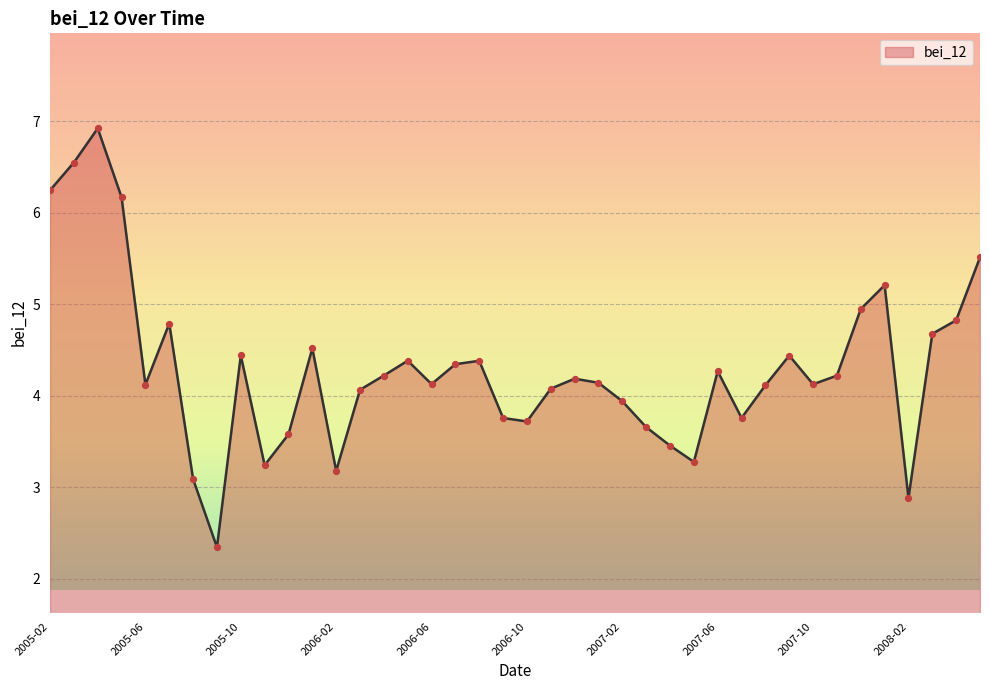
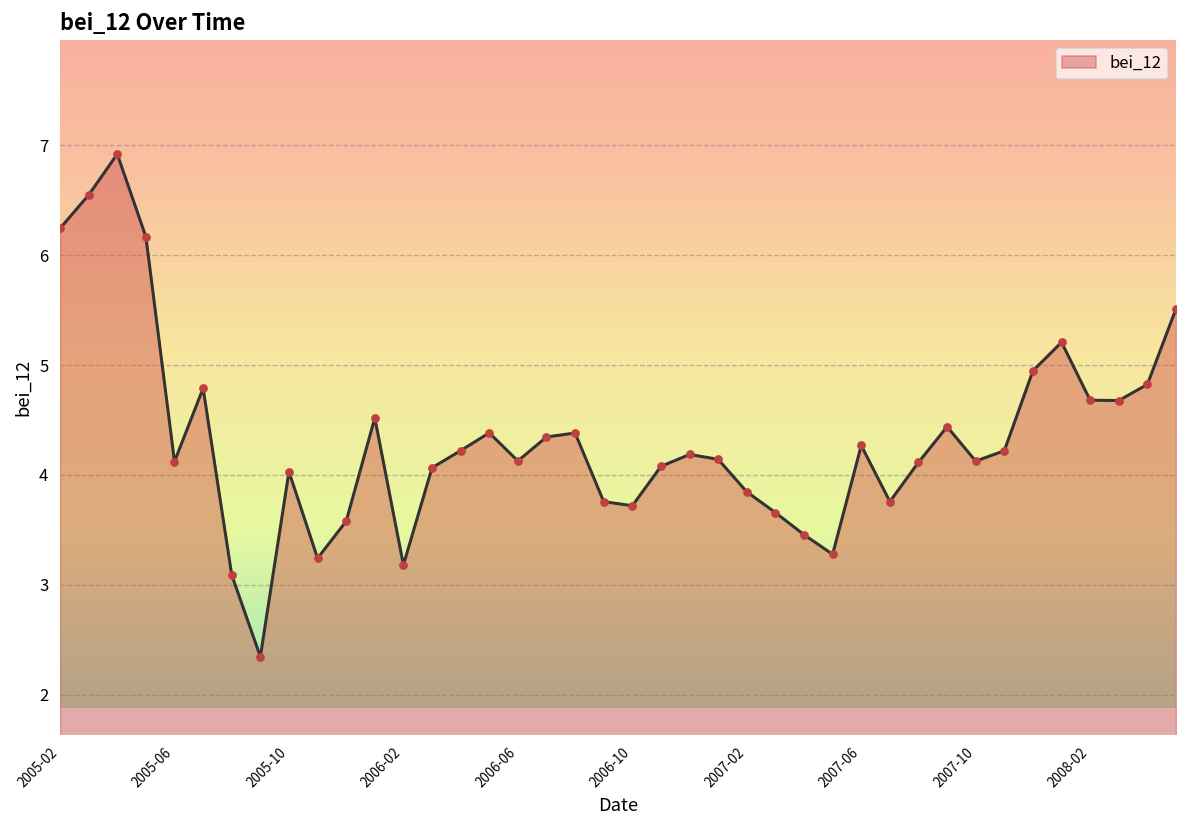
  {
    "2005-02": 6.2,
    "2005-06": 4.1,
-   "2005-10": 4.4,
+   "2005-10": 4.0,
    "2006-02": 3.2,
    "2006-06": 4.1,
    "2006-10": 3.7,
-   "2007-02": 3.9,
+   "2007-02": 3.8,
    "2007-06": 4.3,
    "2007-10": 4.1,
-   "2008-02": 2.9
+   "2008-02": 4.7
  }
